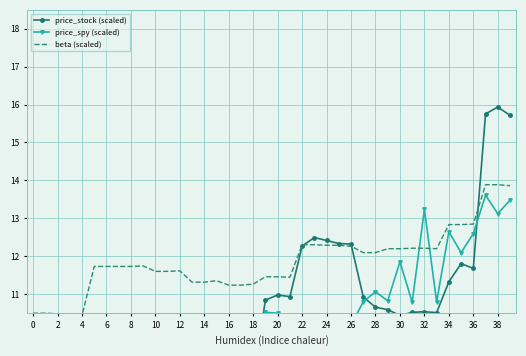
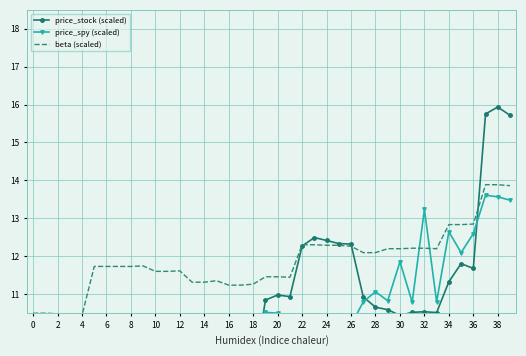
  {
    "price_spy (scaled)": {
      "20": 10.5,
      "28": 11.1,
      "30": 11.8,
      "32": 13.2,
      "34": 12.6,
      "36": 12.6,
-     "38": 13.1
+     "38": 13.6
    }
  }
